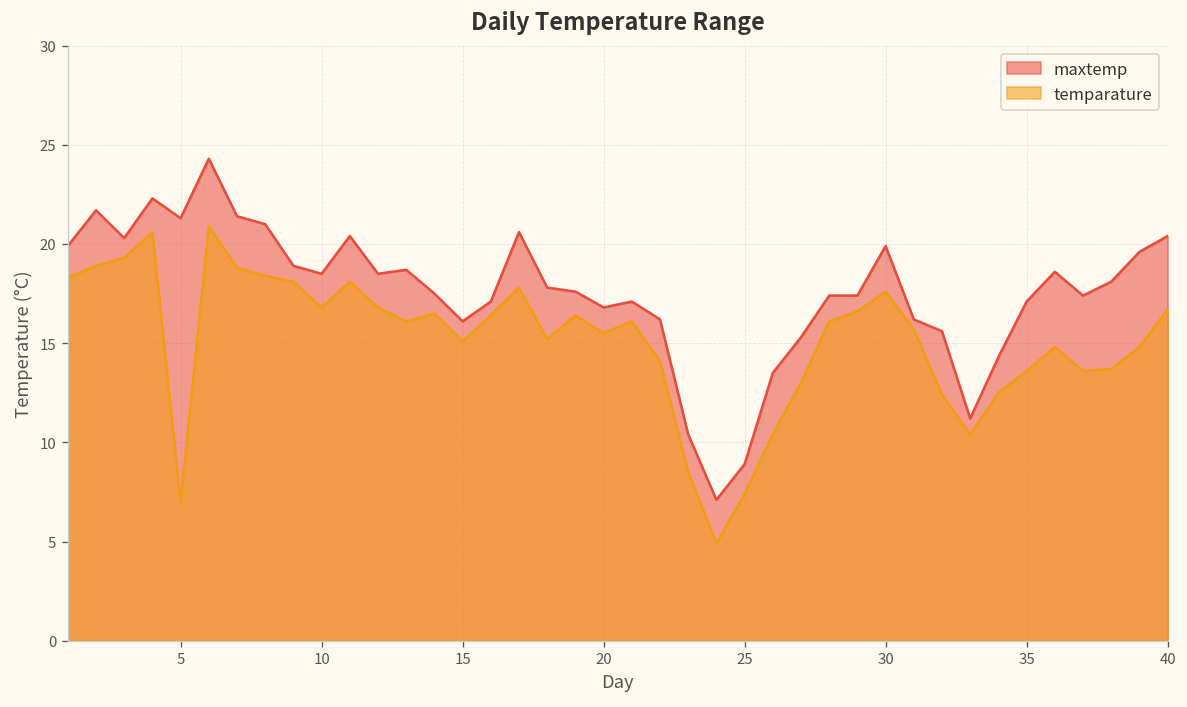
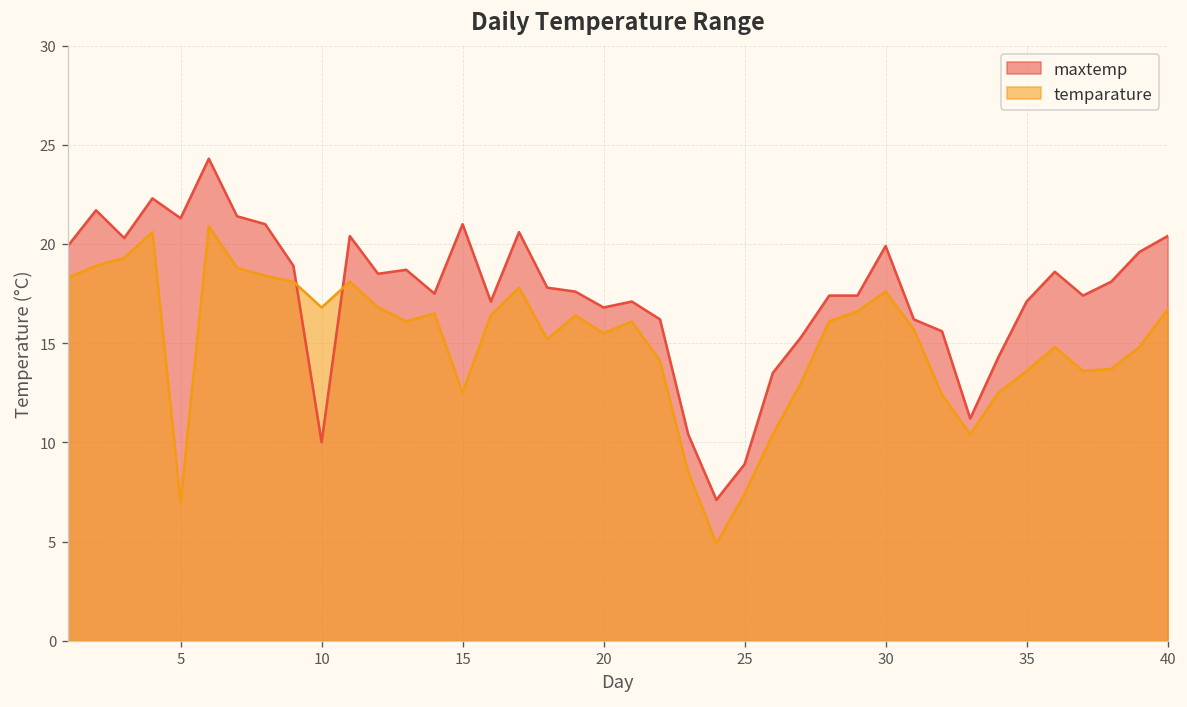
  {
    "maxtemp": {
      "5": 21.3,
-     "10": 18.5,
-     "15": 16.1,
+     "10": 10.0,
+     "15": 21.0,
      "20": 16.8,
      "25": 8.9,
      "30": 19.9,
      "35": 17.1,
      "40": 20.4
    },
    "temparature": {
      "5": 7.0,
      "10": 16.8,
-     "15": 15.1,
+     "15": 12.5,
      "20": 15.5,
      "25": 7.4,
      "30": 17.6,
      "35": 13.6,
      "40": 16.7
    }
  }
